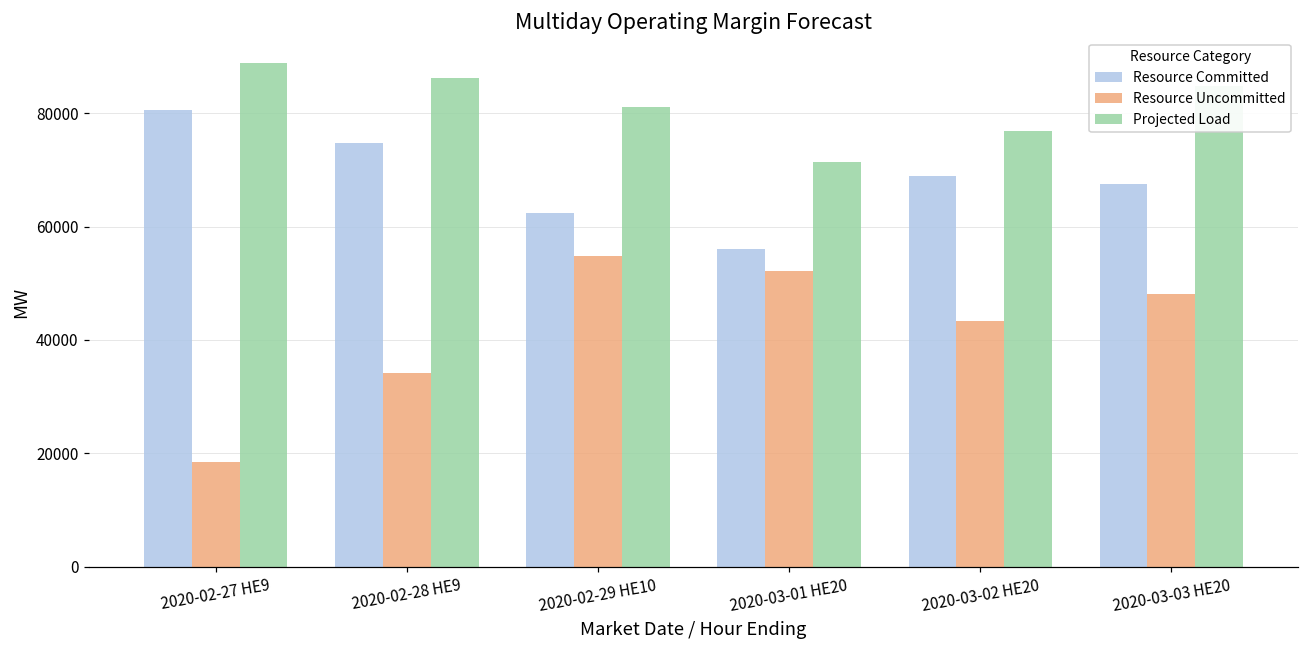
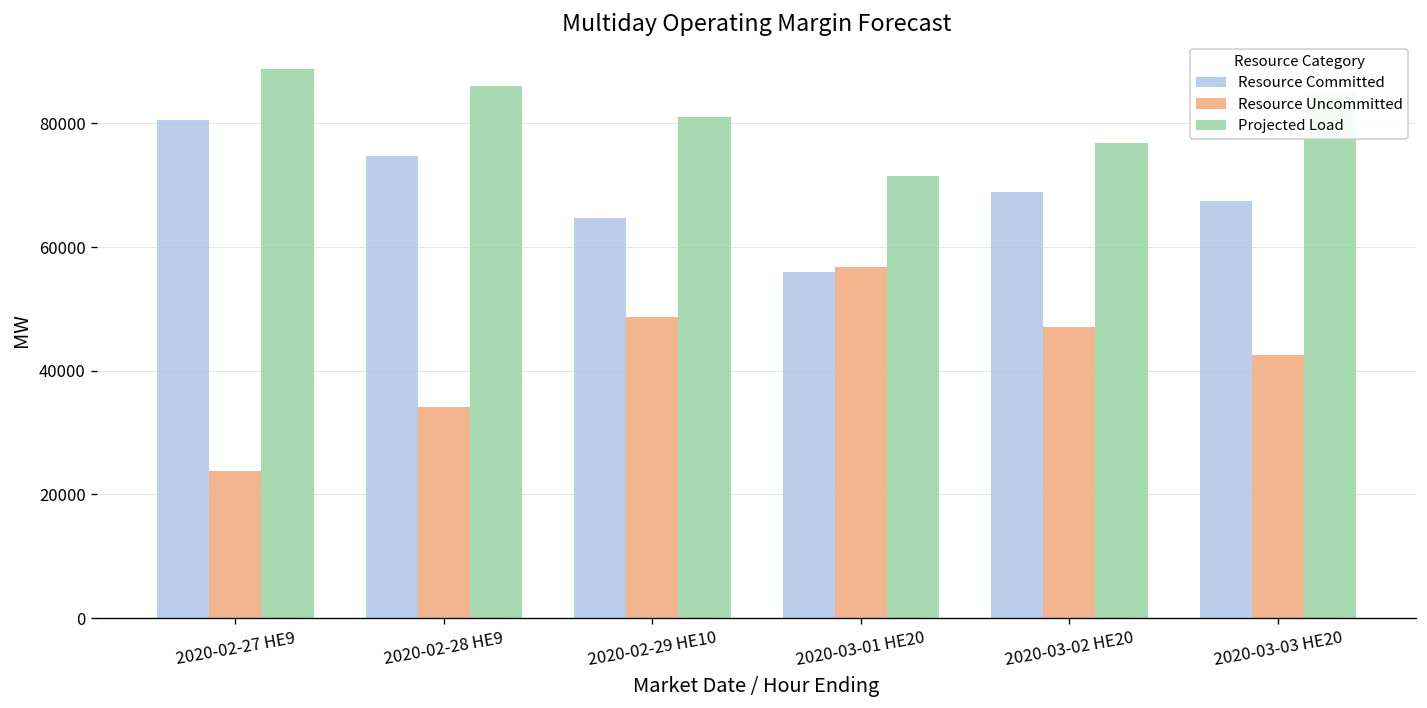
  {
    "Resource Committed": {
      "2020-02-27 HE9": 81000,
      "2020-02-28 HE9": 75000,
-     "2020-02-29 HE10": 62000,
+     "2020-02-29 HE10": 65000,
      "2020-03-01 HE20": 56000,
      "2020-03-02 HE20": 69000,
      "2020-03-03 HE20": 67000
    },
    "Resource Uncommitted": {
-     "2020-02-27 HE9": 18000,
+     "2020-02-27 HE9": 24000,
      "2020-02-28 HE9": 34000,
-     "2020-02-29 HE10": 55000,
-     "2020-03-01 HE20": 52000,
-     "2020-03-02 HE20": 43000,
-     "2020-03-03 HE20": 48000
+     "2020-02-29 HE10": 49000,
+     "2020-03-01 HE20": 57000,
+     "2020-03-02 HE20": 47000,
+     "2020-03-03 HE20": 43000
    },
    "Projected Load": {
      "2020-02-27 HE9": 89000,
      "2020-02-28 HE9": 86000,
      "2020-02-29 HE10": 81000,
      "2020-03-01 HE20": 71000,
      "2020-03-02 HE20": 77000
    }
  }
